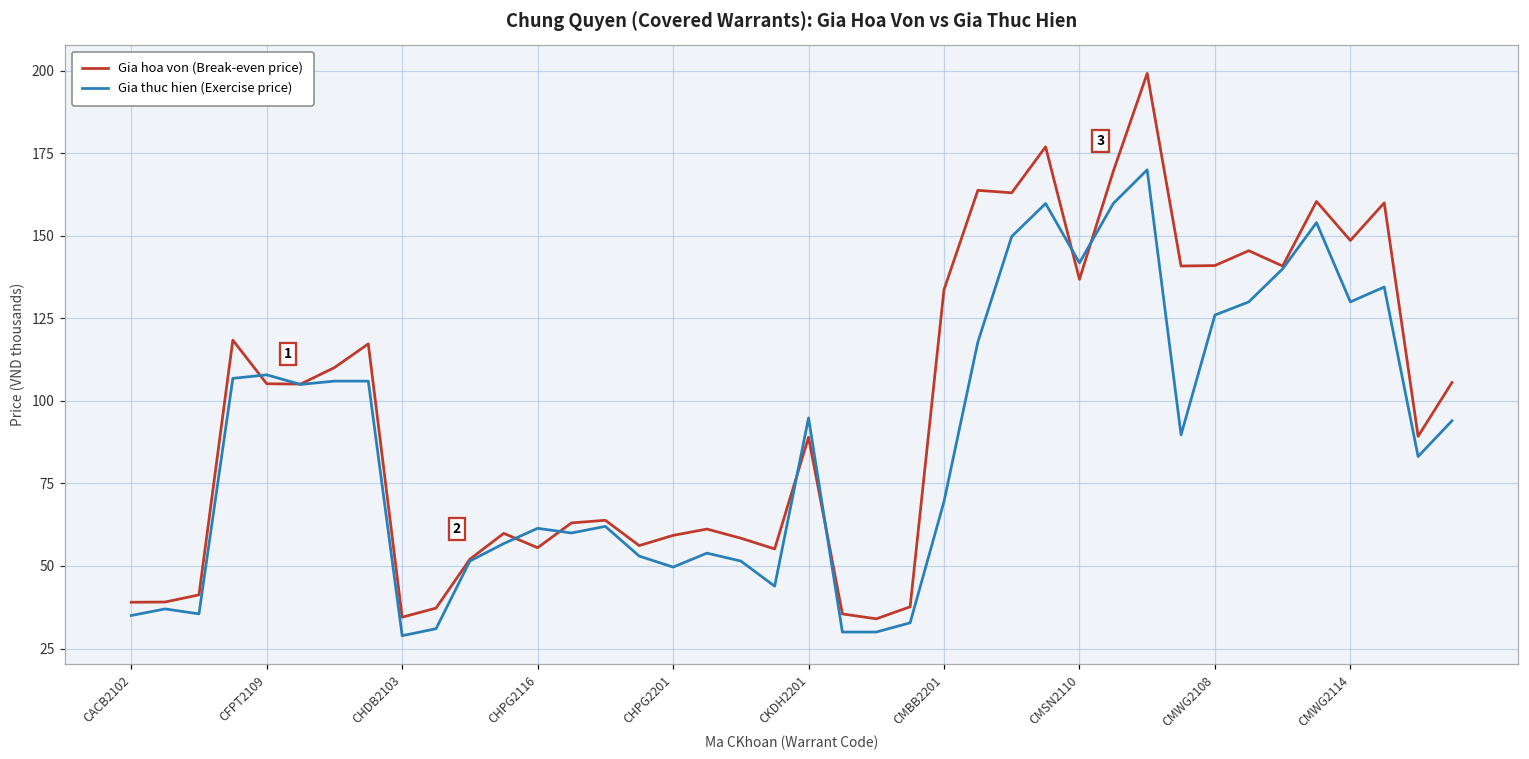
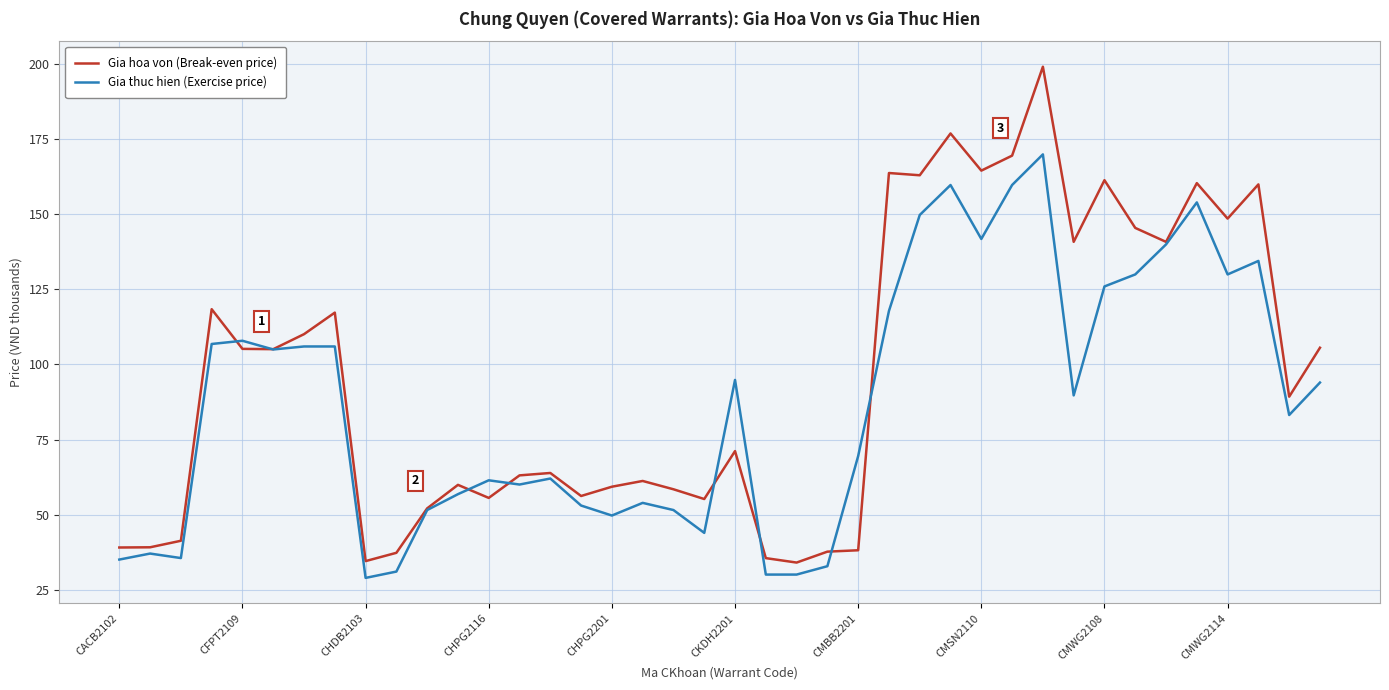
  {
    "Gia hoa von (Break-even price)": {
      "CACB2102": 39,
      "CFPT2109": 105,
      "CHDB2103": 34,
      "CHPG2116": 56,
      "CHPG2201": 59,
-     "CKDH2201": 89,
-     "CMBB2201": 134,
-     "CMSN2110": 137,
-     "CMWG2108": 141,
+     "CKDH2201": 71,
+     "CMBB2201": 38,
+     "CMSN2110": 165,
+     "CMWG2108": 161,
      "CMWG2114": 149
    },
    "Gia thuc hien (Exercise price)": {
      "CACB2102": 35,
      "CHDB2103": 29,
      "CHPG2116": 61,
      "CHPG2201": 50,
      "CKDH2201": 95,
      "CMBB2201": 70,
      "CMSN2110": 142,
      "CMWG2108": 126,
      "CMWG2114": 130
    }
  }
